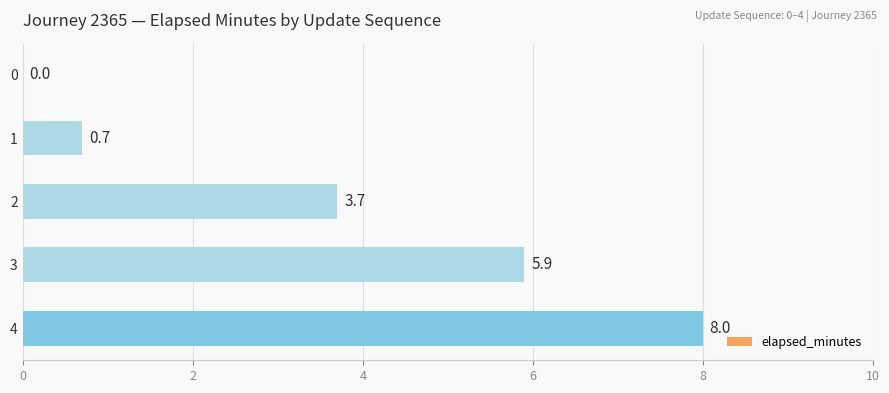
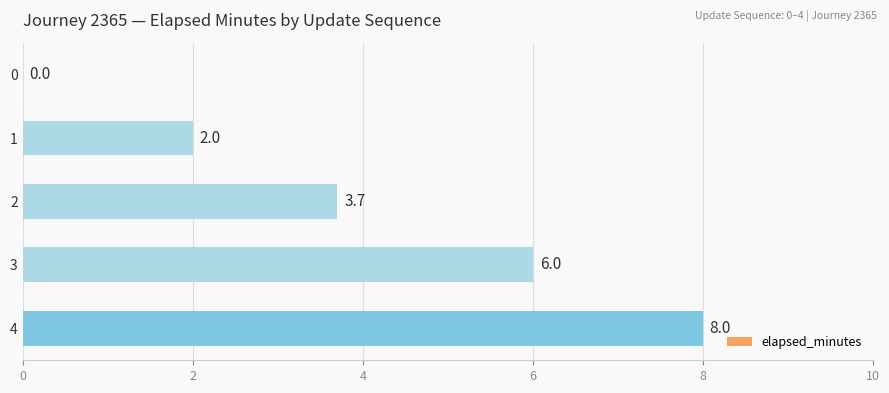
  {
    "0": 0.0,
-   "1": 0.7,
+   "1": 2.0,
    "2": 3.7,
-   "3": 5.9,
+   "3": 6.0,
    "4": 8.0
  }
